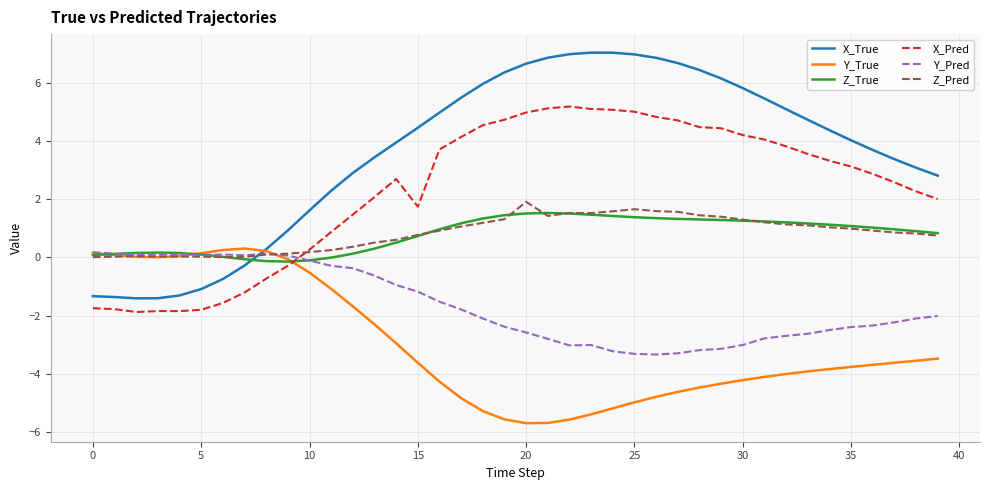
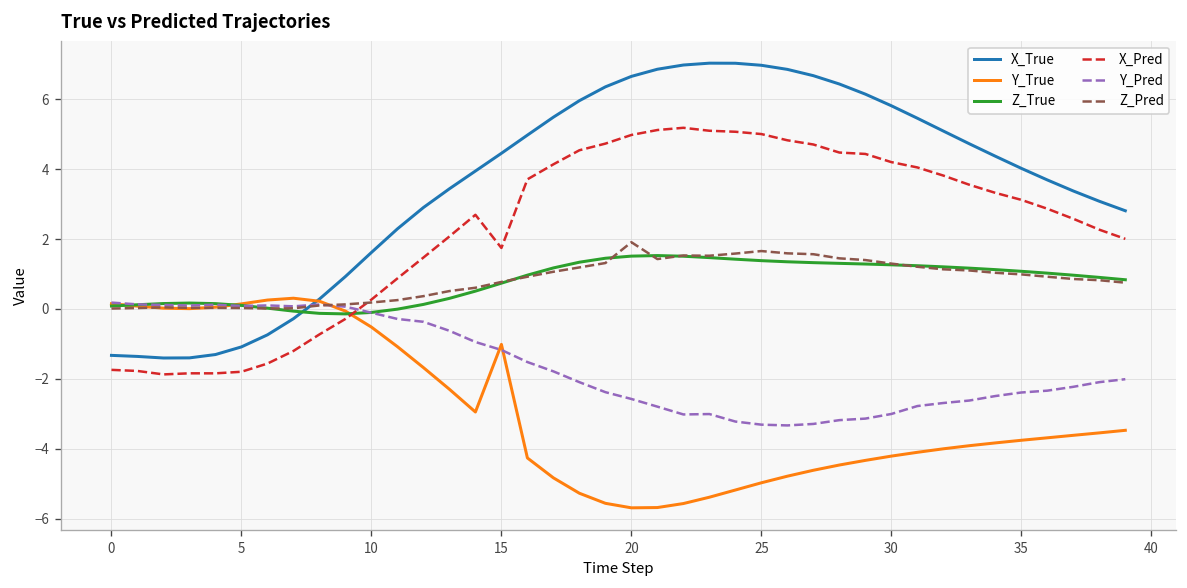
  {
    "X_True": {
      "0": -1.3,
      "5": -1.1,
      "10": 1.6,
      "15": 4.5,
      "20": 6.6,
      "25": 7.0,
      "30": 5.8,
      "35": 4.0
    },
    "Y_True": {
      "10": -0.5,
-     "15": -3.6,
+     "15": -1.0,
      "20": -5.7,
      "25": -5.0,
      "30": -4.2,
      "35": -3.8
    },
    "Z_True": {
      "20": 1.5,
      "25": 1.4,
      "35": 1.1
    },
    "X_Pred": {
      "0": -1.7,
      "5": -1.8,
      "15": 1.7,
      "20": 5.0,
      "25": 5.0,
      "30": 4.2,
      "35": 3.1
    },
    "Y_Pred": {
      "15": -1.2,
      "20": -2.6,
      "25": -3.3,
      "30": -3.0,
      "35": -2.4
    },
    "Z_Pred": {
      "20": 1.9,
      "25": 1.7,
      "35": 1.0
    }
  }
